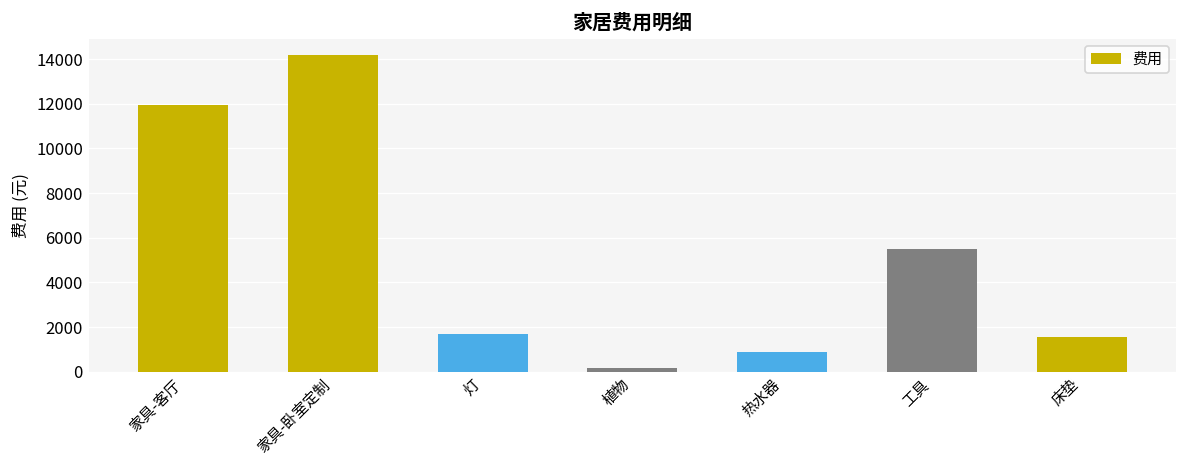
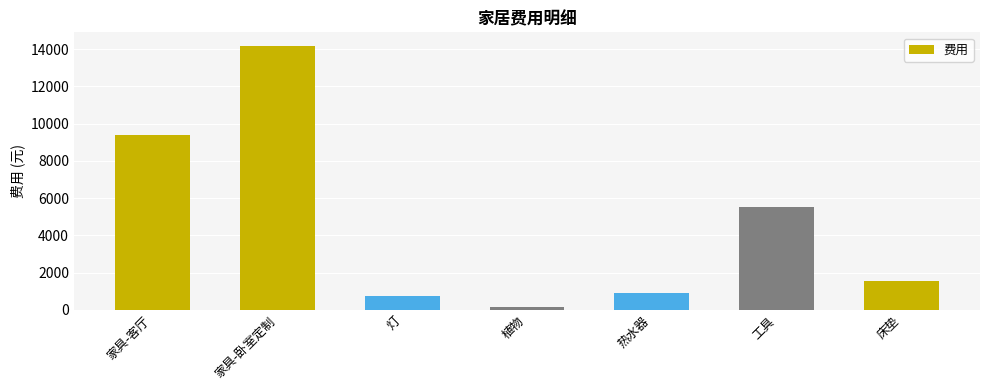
  {
-   "家具-客厅": 11900,
+   "家具-客厅": 9400,
    "家具-卧室定制": 14200,
-   "灯": 1700,
+   "灯": 700,
    "植物": 200,
    "热水器": 900,
    "工具": 5500,
    "床垫": 1600
  }
